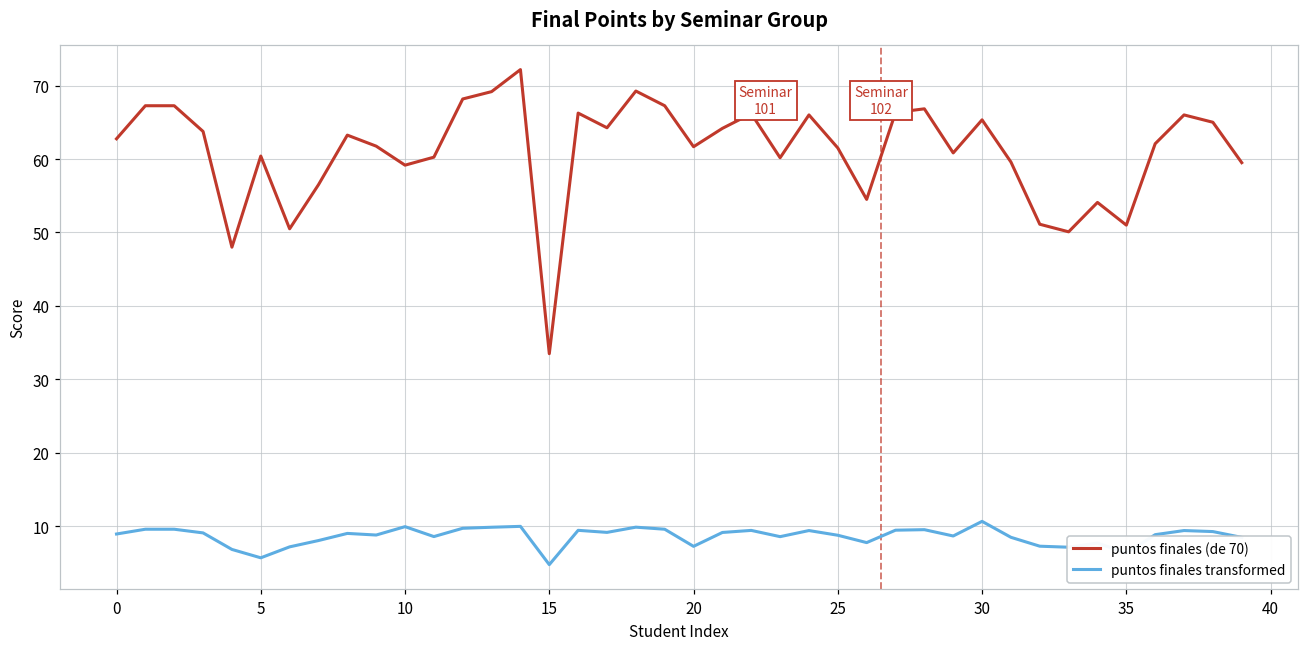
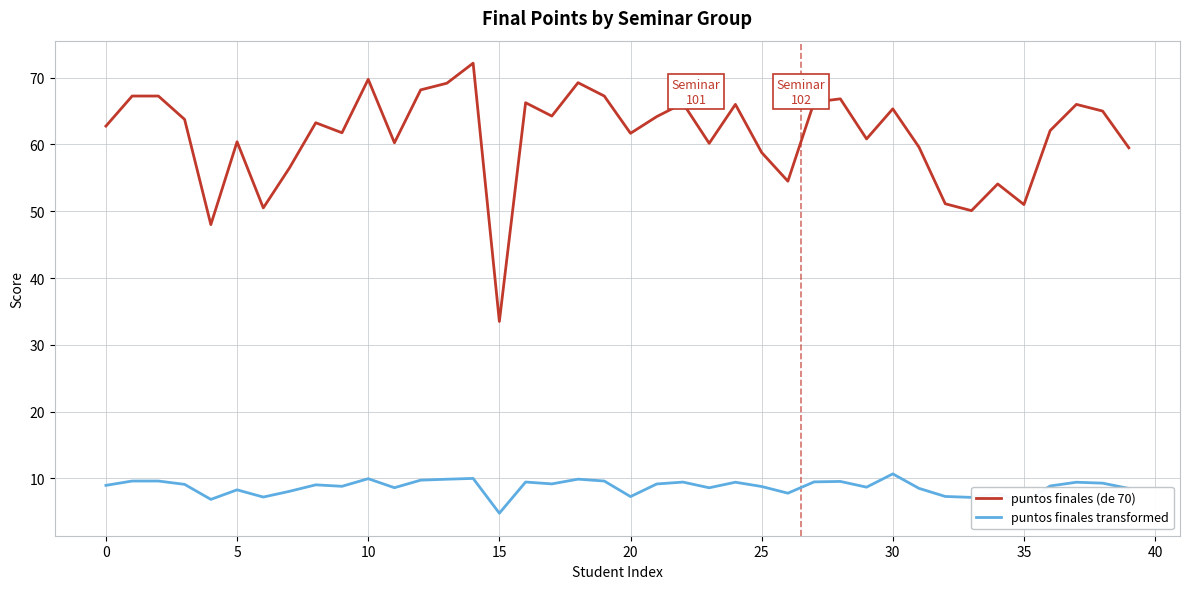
  {
    "puntos finales (de 70)": {
      "0": 63,
      "5": 60,
-     "10": 59,
+     "10": 70,
      "15": 34,
      "20": 62,
-     "25": 62,
+     "25": 59,
      "30": 65,
      "35": 51
    },
    "puntos finales transformed": {
      "0": 9,
-     "5": 6,
+     "5": 8,
      "10": 10,
      "15": 5,
      "20": 7,
      "25": 9,
      "30": 11
    }
  }
